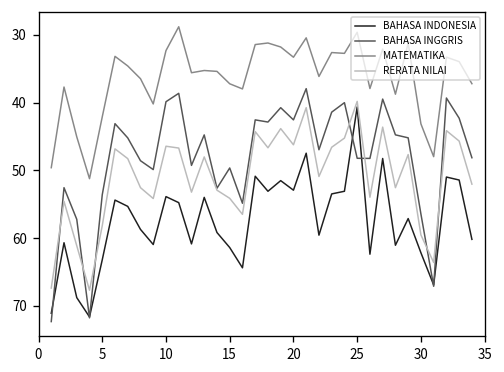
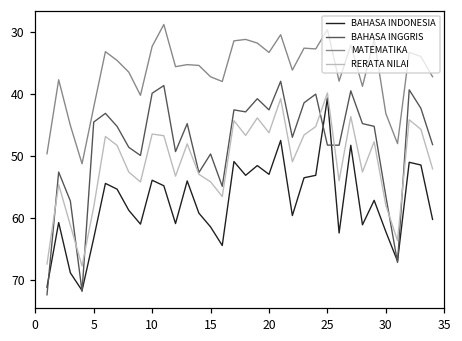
  {
    "BAHASA INDONESIA": {
      "5": 63,
      "10": 54,
      "15": 61,
      "20": 53,
      "25": 41,
      "30": 62
    },
    "BAHASA INGGRIS": {
-     "5": 54,
+     "5": 45,
      "10": 40,
      "15": 50,
      "20": 43,
      "25": 48,
      "30": 56
    },
    "MATEMATIKA": {
      "5": 42,
      "10": 32,
      "15": 37,
      "20": 33,
      "30": 43
    },
    "RERATA NILAI": {
      "5": 58,
      "10": 46,
      "15": 54,
      "20": 46,
      "25": 40,
-     "30": 60
+     "30": 58
    }
  }
